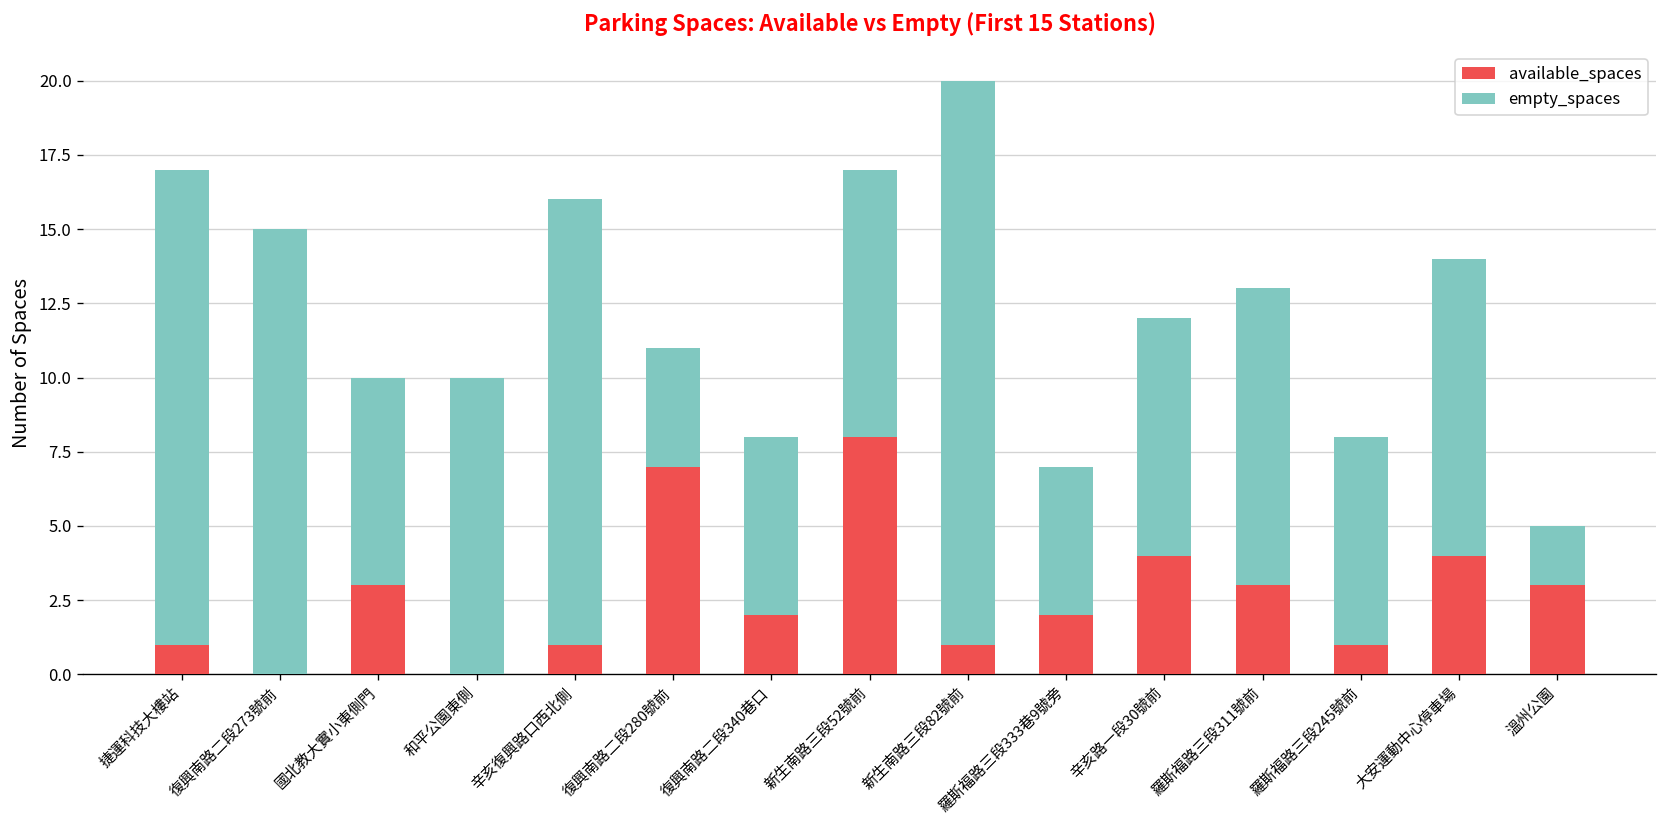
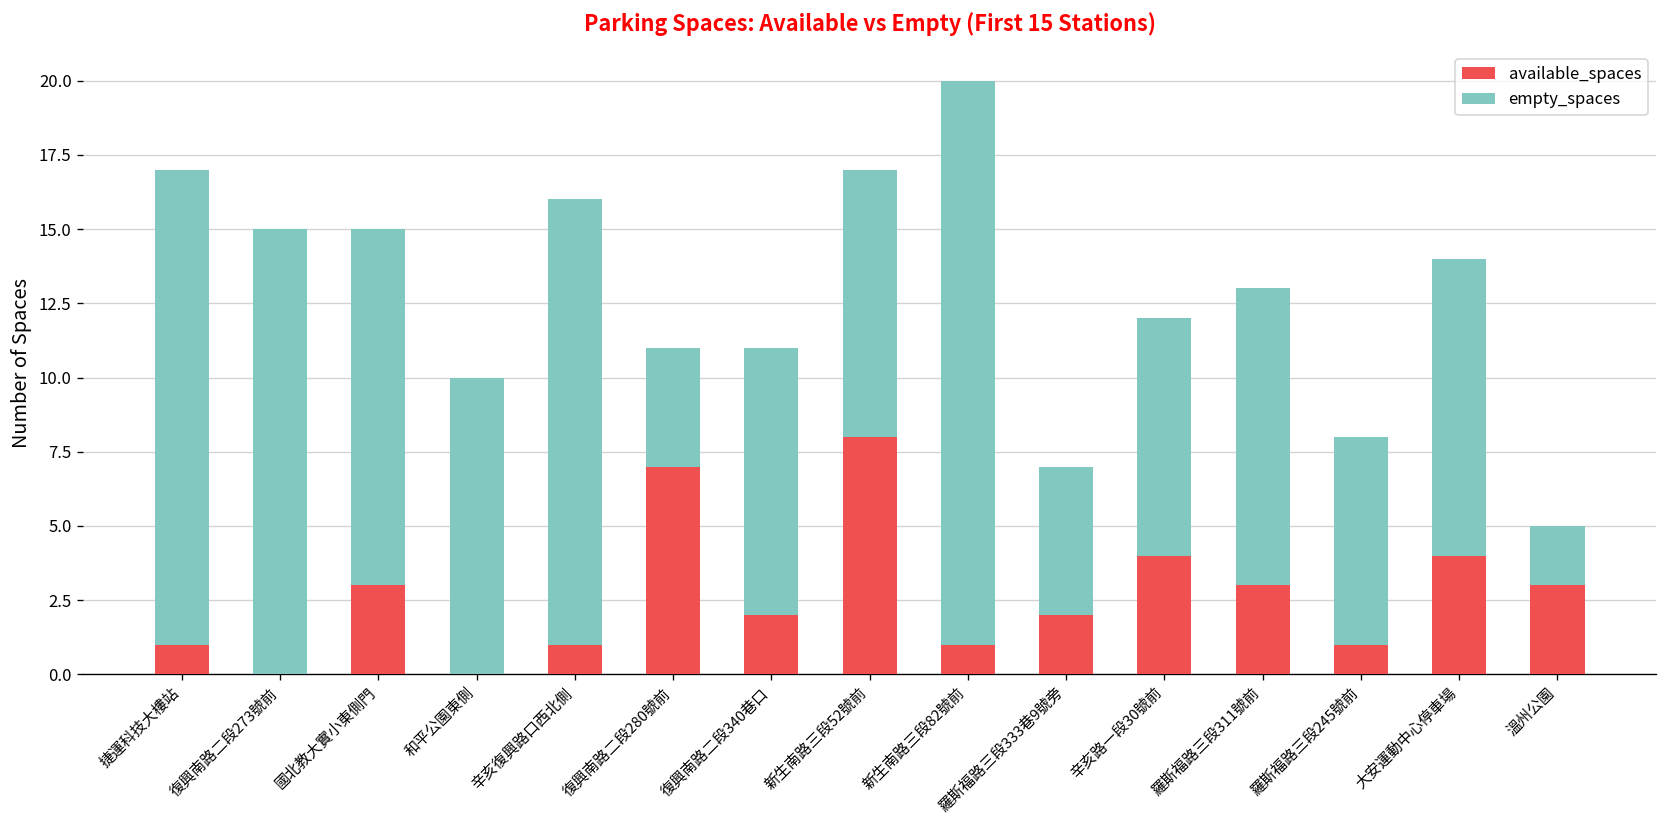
  {
    "available_spaces": {
      "捷運科技大樓站": 1,
      "復興南路二段273號前": 0,
      "國北教大實小東側門": 3,
      "和平公園東側": 0,
      "辛亥復興路口西北側": 1,
      "復興南路二段280號前": 7,
      "復興南路二段340巷口": 2,
      "新生南路三段52號前": 8,
      "新生南路三段82號前": 1,
      "羅斯福路三段333巷9號旁": 2,
      "辛亥路一段30號前": 4,
      "羅斯福路三段311號前": 3,
      "羅斯福路三段245號前": 1,
      "大安運動中心停車場": 4,
      "溫州公園": 3
    },
    "empty_spaces": {
      "捷運科技大樓站": 16,
      "復興南路二段273號前": 15,
-     "國北教大實小東側門": 7,
+     "國北教大實小東側門": 12,
      "和平公園東側": 10,
      "辛亥復興路口西北側": 15,
      "復興南路二段280號前": 4,
-     "復興南路二段340巷口": 6,
+     "復興南路二段340巷口": 9,
      "新生南路三段52號前": 9,
      "新生南路三段82號前": 19,
      "羅斯福路三段333巷9號旁": 5,
      "辛亥路一段30號前": 8,
      "羅斯福路三段311號前": 10,
      "羅斯福路三段245號前": 7,
      "大安運動中心停車場": 10,
      "溫州公園": 2
    }
  }
